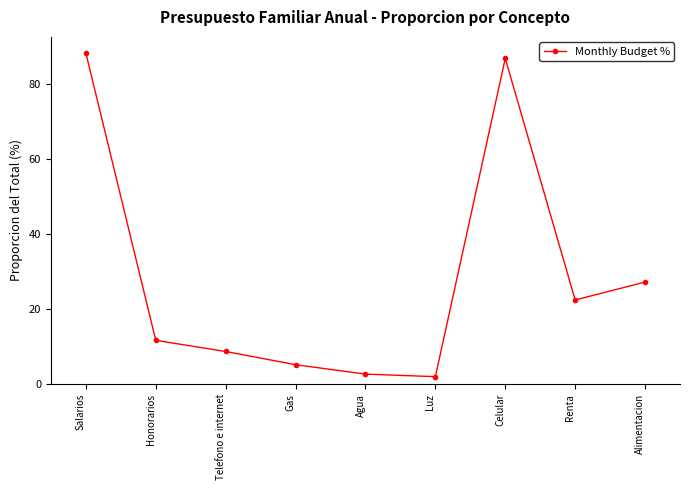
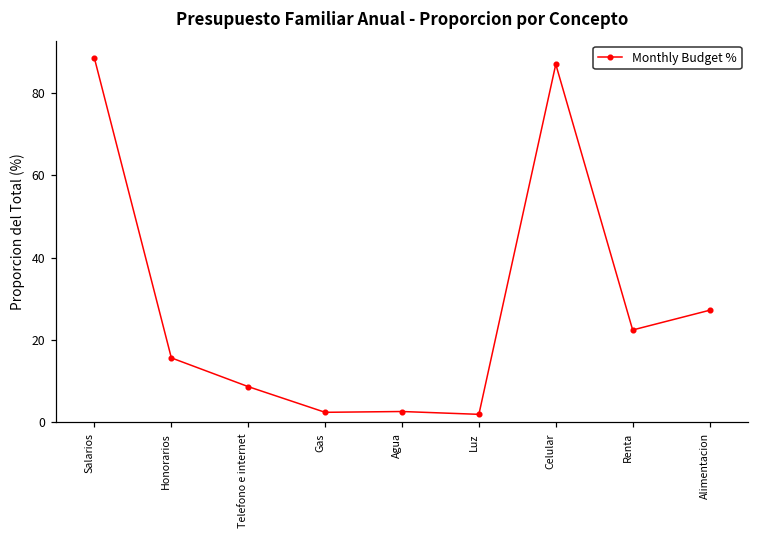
  {
    "Salarios": 88,
-   "Honorarios": 12,
+   "Honorarios": 16,
    "Telefono e internet": 9,
-   "Gas": 5,
+   "Gas": 2,
    "Agua": 3,
    "Luz": 2,
    "Celular": 87,
    "Renta": 22,
    "Alimentacion": 27
  }
